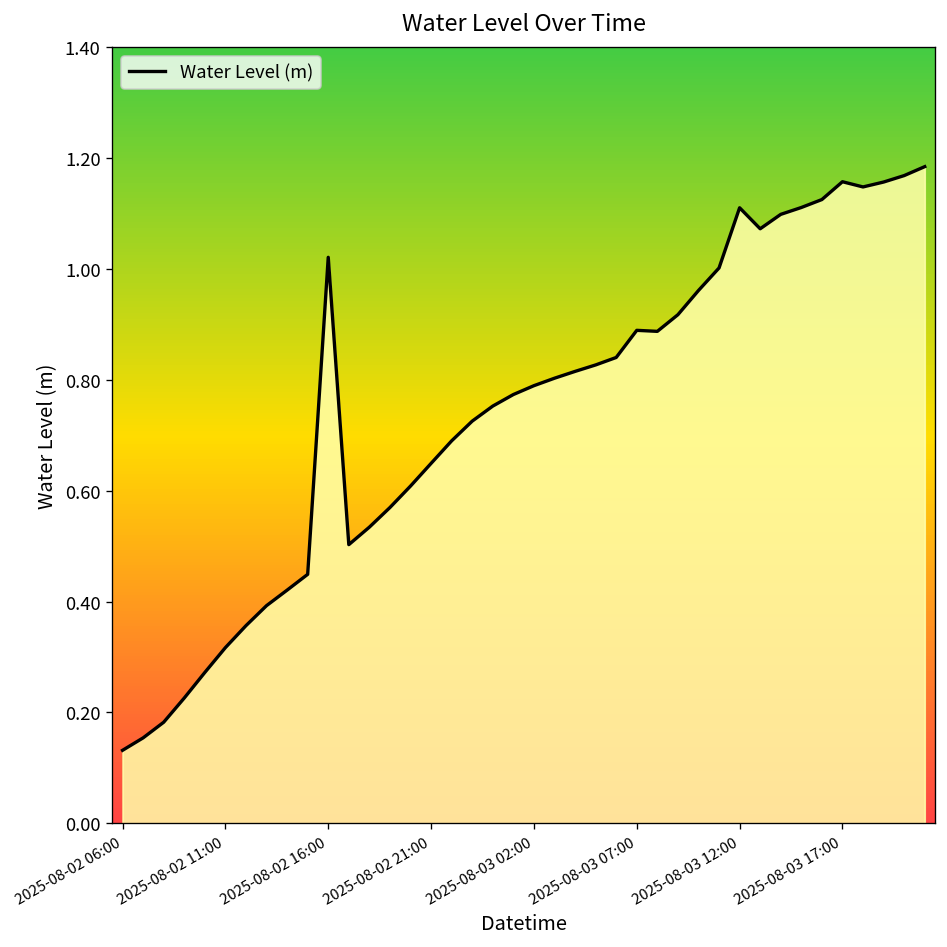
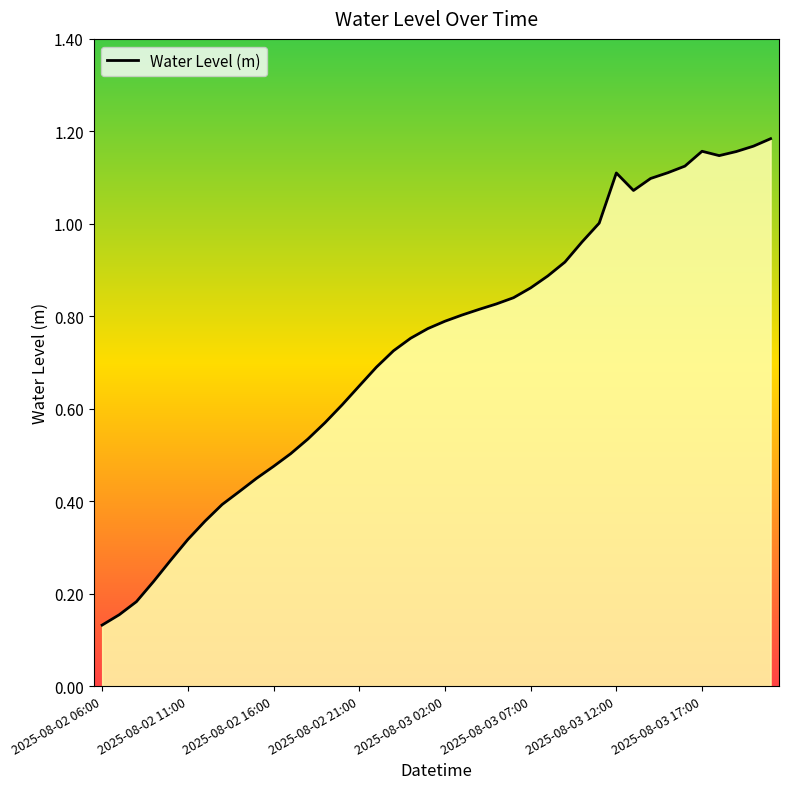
  {
    "2025-08-02 06:00": 0.13,
    "2025-08-02 11:00": 0.32,
-   "2025-08-02 16:00": 1.02,
+   "2025-08-02 16:00": 0.48,
    "2025-08-02 21:00": 0.65,
    "2025-08-03 02:00": 0.79,
-   "2025-08-03 07:00": 0.89,
+   "2025-08-03 07:00": 0.86,
    "2025-08-03 12:00": 1.11,
    "2025-08-03 17:00": 1.16
  }
